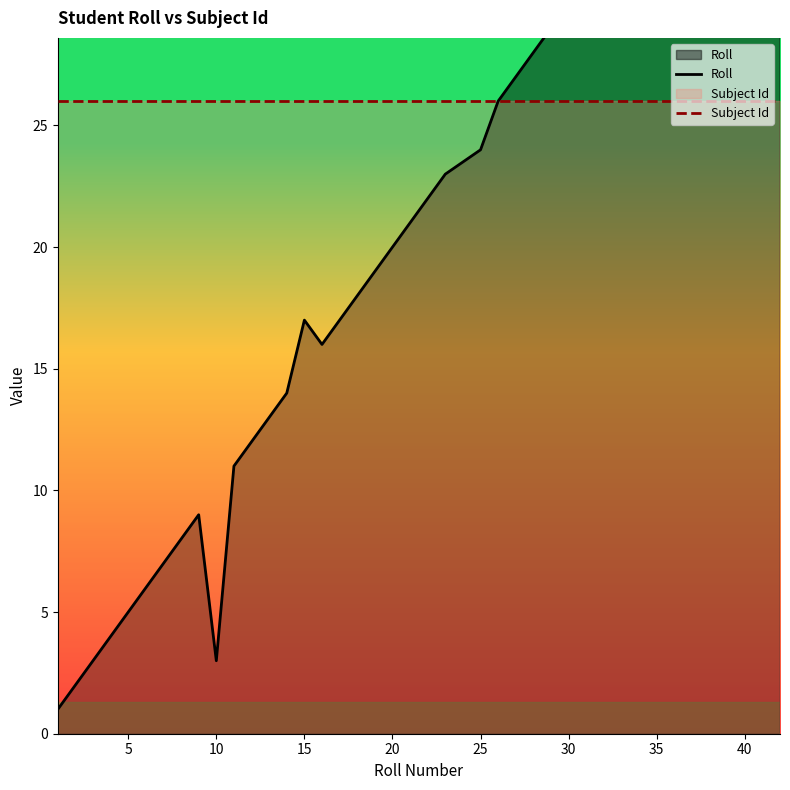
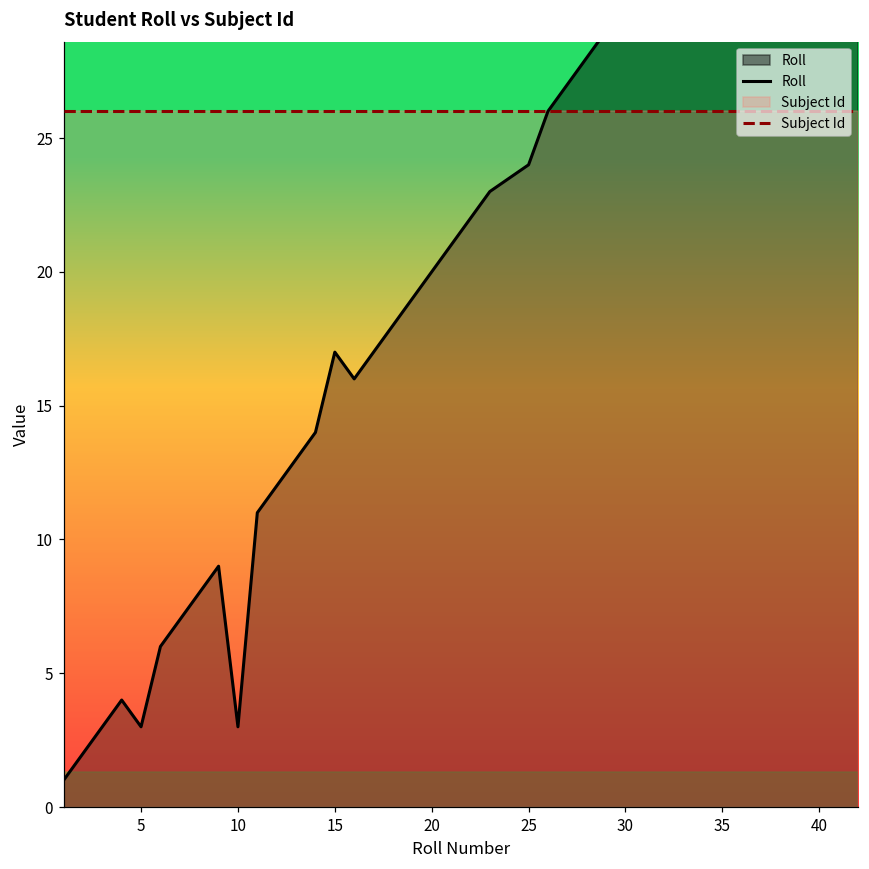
  {
    "Roll": {
-     "5": 5,
+     "5": 3,
      "10": 3,
      "15": 17,
      "20": 20,
      "25": 24
    }
  }
